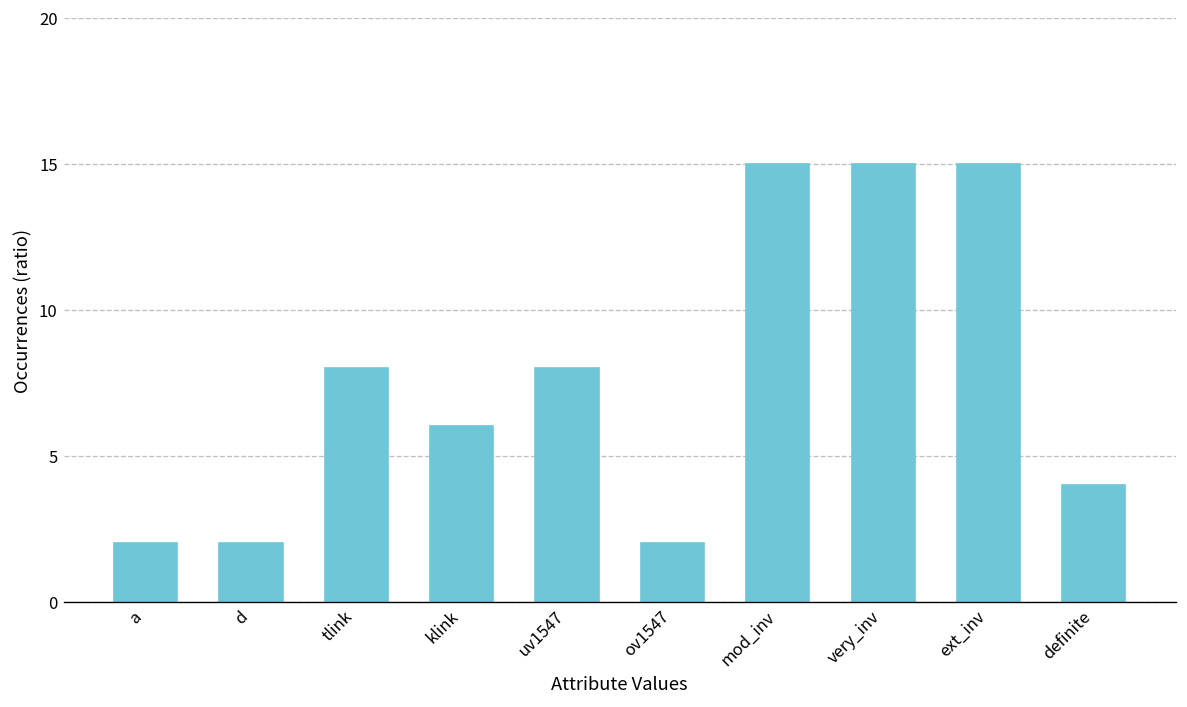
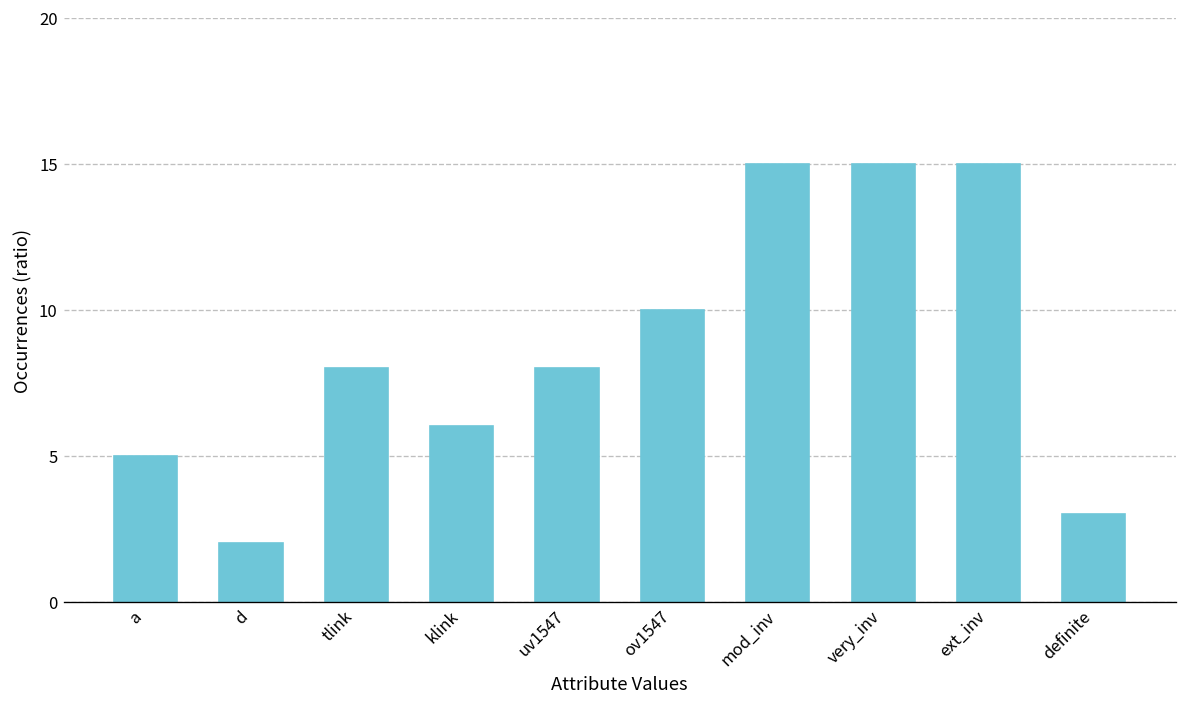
  {
-   "a": 2,
+   "a": 5,
    "d": 2,
    "tlink": 8,
    "klink": 6,
    "uv1547": 8,
-   "ov1547": 2,
+   "ov1547": 10,
    "mod_inv": 15,
    "very_inv": 15,
    "ext_inv": 15,
-   "definite": 4
+   "definite": 3
  }
